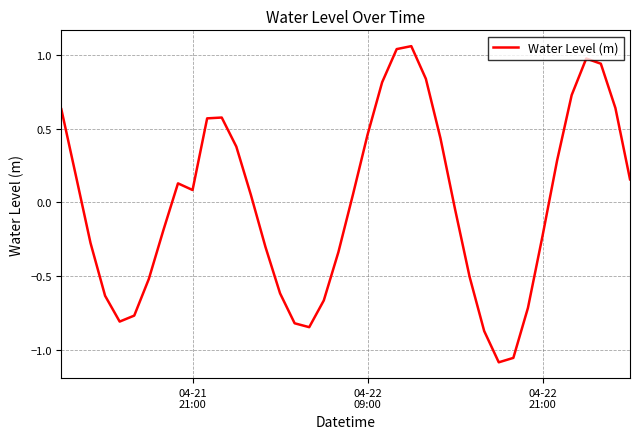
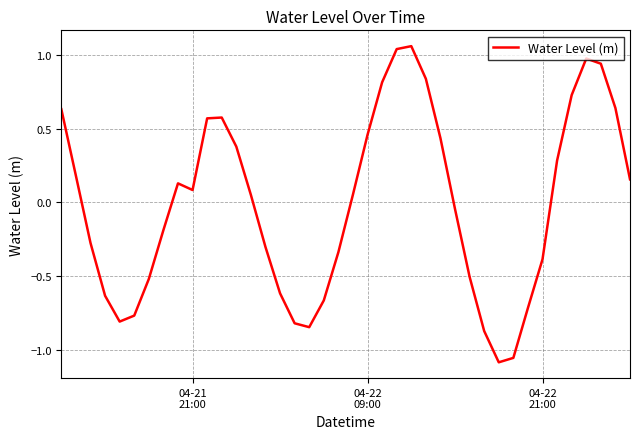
  {
    "04-21 21:00": 0.08,
    "04-22 09:00": 0.46,
-   "04-22 21:00": -0.23
+   "04-22 21:00": -0.39
  }
